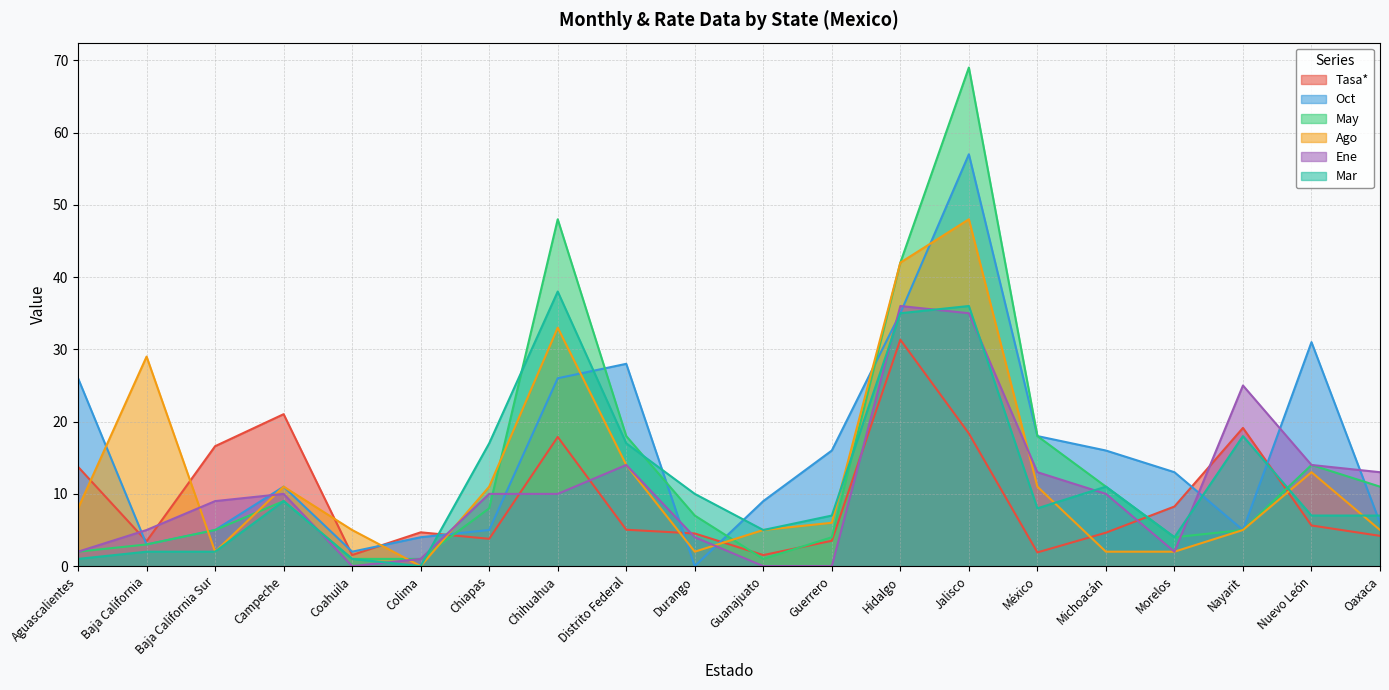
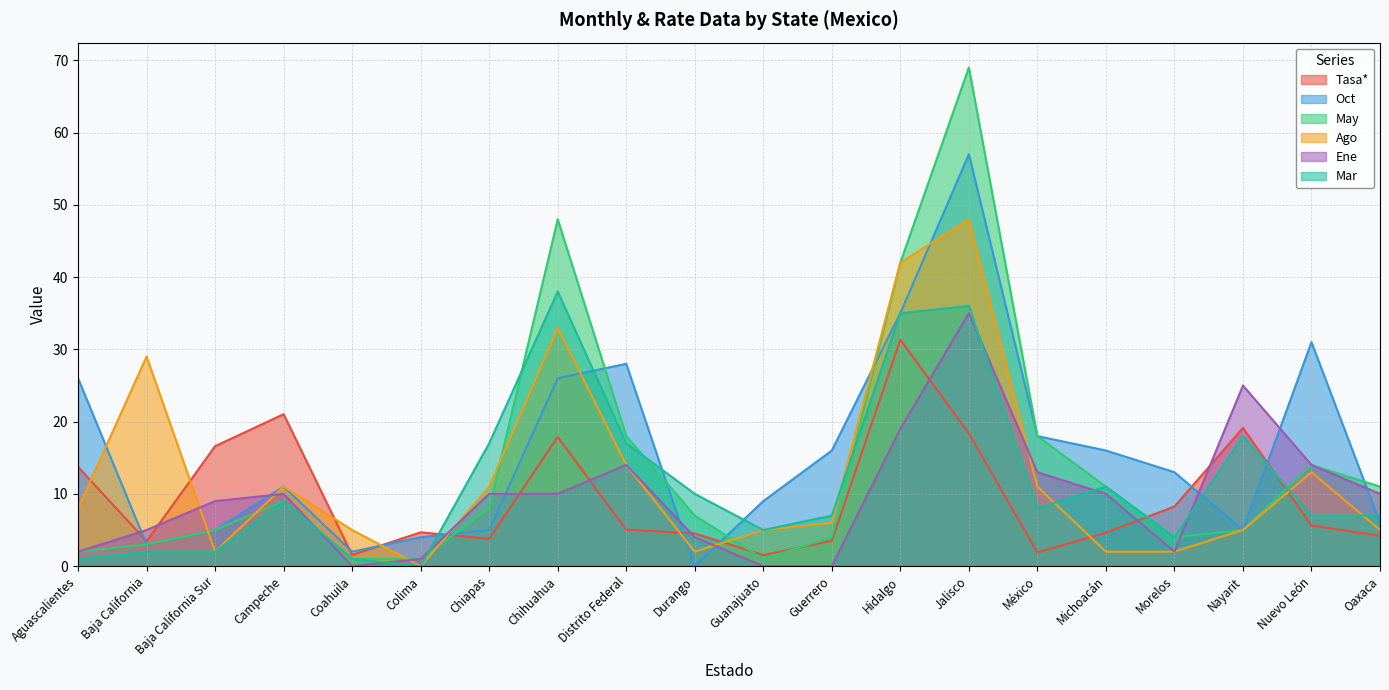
  {
    "Tasa*": {
      "Aguascalientes": 14,
      "Baja California": 3,
      "Baja California Sur": 17,
      "Campeche": 21,
      "Coahuila": 2,
      "Colima": 5,
      "Chiapas": 4,
      "Chihuahua": 18,
      "Distrito Federal": 5,
      "Durango": 5,
      "Guanajuato": 2,
      "Guerrero": 4,
      "Hidalgo": 31,
      "Jalisco": 18,
      "México": 2,
      "Michoacán": 5,
      "Morelos": 8,
      "Nayarit": 19,
      "Nuevo León": 6,
      "Oaxaca": 4
    },
    "Oct": {
      "Aguascalientes": 26,
      "Coahuila": 2,
      "Colima": 4,
      "Chiapas": 5,
      "Chihuahua": 26,
      "Distrito Federal": 28,
      "Durango": 0,
      "Guanajuato": 9,
      "Guerrero": 16,
      "Jalisco": 57,
      "Michoacán": 16,
      "Morelos": 13,
      "Nuevo León": 31,
      "Oaxaca": 6
    },
    "Ago": {
      "Aguascalientes": 8,
      "Baja California": 29,
      "Coahuila": 5,
      "Chiapas": 11,
      "Chihuahua": 33,
      "Durango": 2,
      "Guerrero": 6,
      "Jalisco": 48,
      "México": 11,
      "Michoacán": 2,
      "Nuevo León": 13,
      "Oaxaca": 5
    },
    "Ene": {
      "Baja California": 5,
      "Baja California Sur": 9,
      "Campeche": 10,
      "Coahuila": 0,
      "Chiapas": 10,
      "Chihuahua": 10,
      "Durango": 4,
      "Guanajuato": 0,
      "Guerrero": 0,
-     "Hidalgo": 36,
+     "Hidalgo": 19,
      "Jalisco": 35,
      "México": 13,
      "Michoacán": 10,
      "Nayarit": 25,
-     "Oaxaca": 13
+     "Oaxaca": 10
    }
  }
